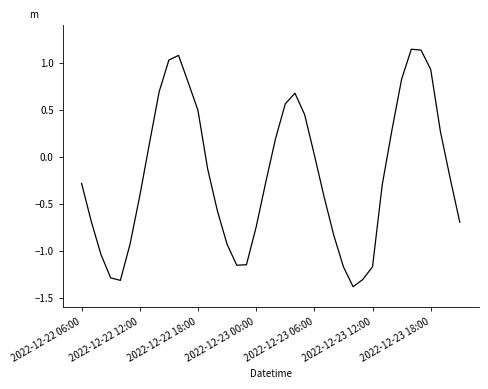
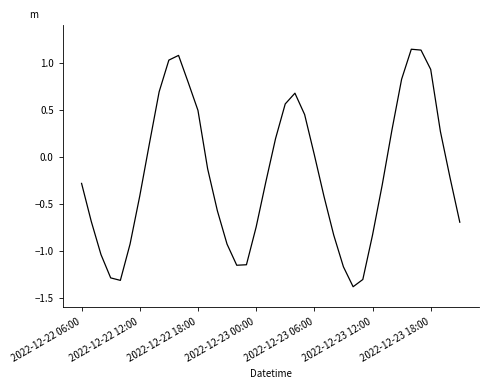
  {
    "2022-12-22 06:00": -0.3,
    "2022-12-22 12:00": -0.4,
    "2022-12-22 18:00": 0.5,
    "2022-12-23 00:00": -0.7,
    "2022-12-23 06:00": 0.0,
-   "2022-12-23 12:00": -1.2,
+   "2022-12-23 12:00": -0.8,
    "2022-12-23 18:00": 0.9
  }
